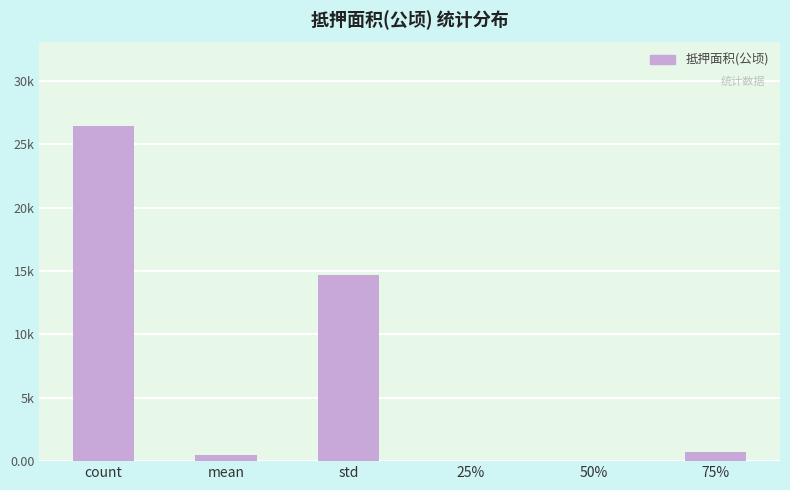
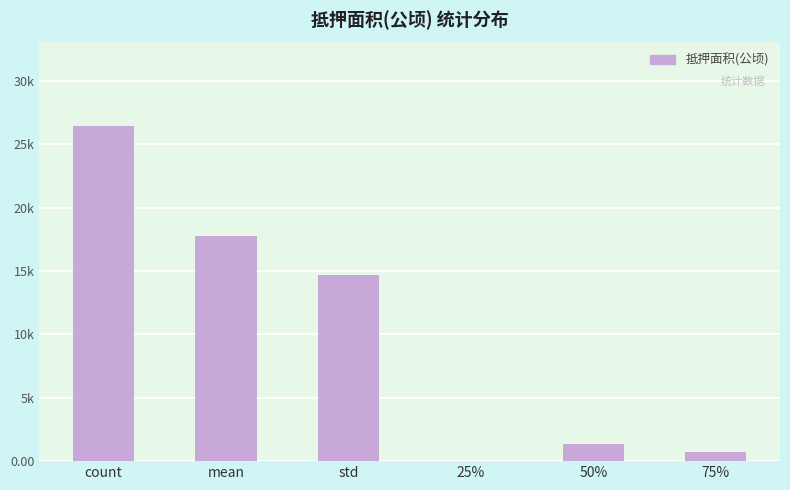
  {
    "count": 26400,
-   "mean": 500,
+   "mean": 17800,
    "std": 14700,
-   "50%": 0,
+   "50%": 1400,
    "75%": 700
  }
